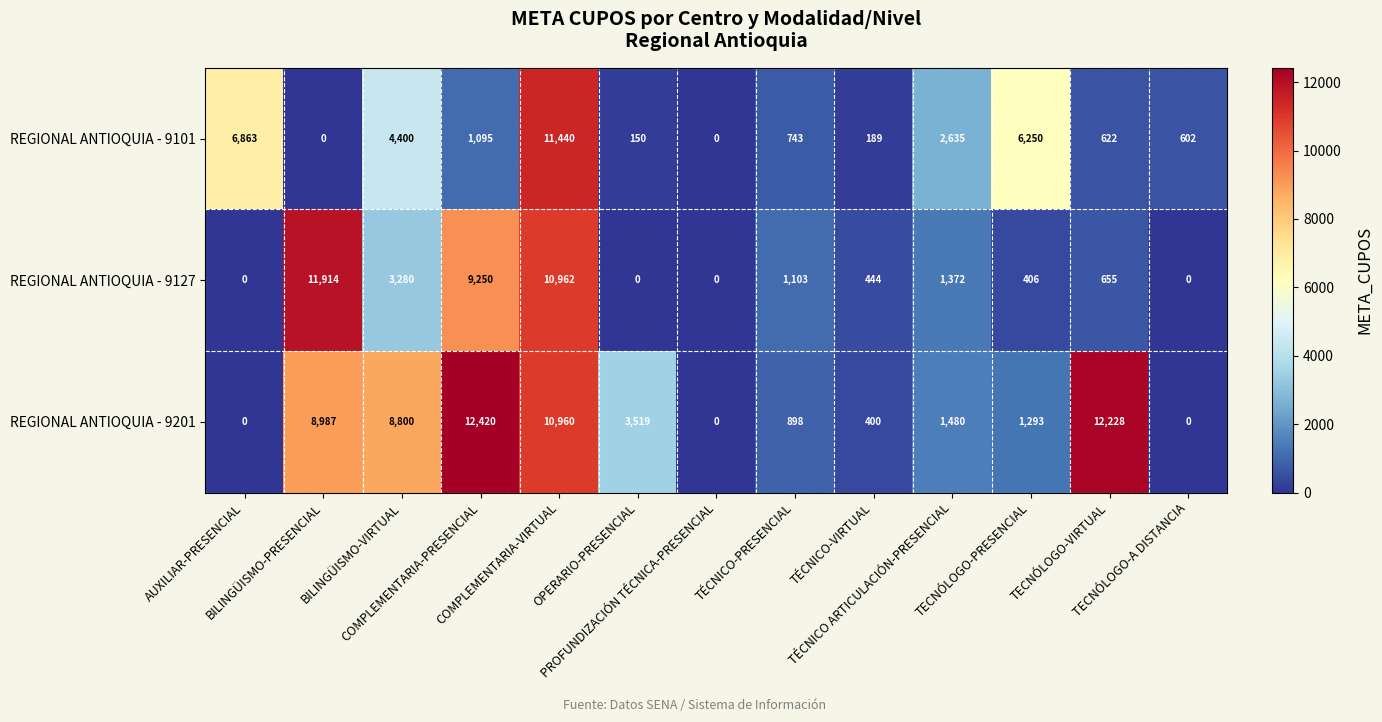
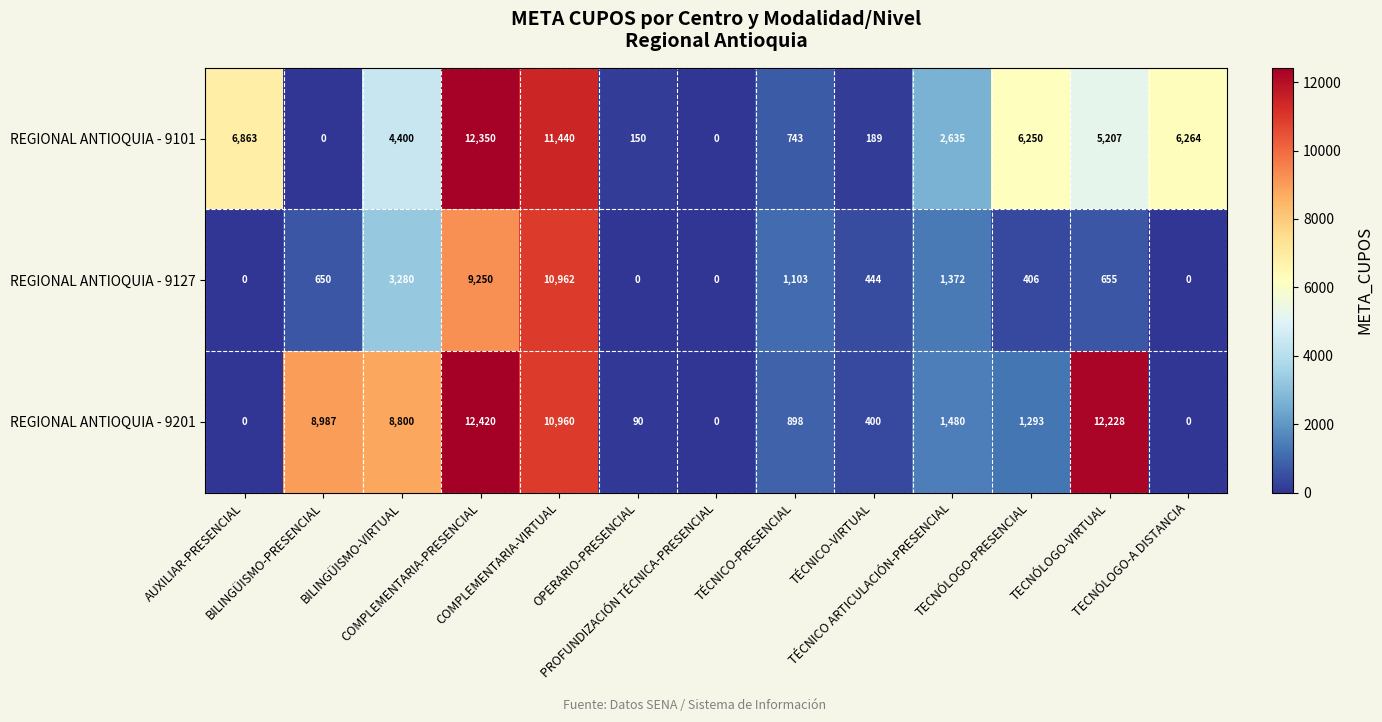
  {
    "REGIONAL ANTIOQUIA - 9101": {
      "AUXILIAR-PRESENCIAL": "6,863",
      "BILINGÜISMO-PRESENCIAL": "0",
      "BILINGÜISMO-VIRTUAL": "4,400",
-     "COMPLEMENTARIA-PRESENCIAL": "1,095",
+     "COMPLEMENTARIA-PRESENCIAL": "12,350",
      "COMPLEMENTARIA-VIRTUAL": "11,440",
      "OPERARIO-PRESENCIAL": "150",
      "PROFUNDIZACIÓN TÉCNICA-PRESENCIAL": "0",
      "TÉCNICO-PRESENCIAL": "743",
      "TÉCNICO-VIRTUAL": "189",
      "TÉCNICO ARTICULACIÓN-PRESENCIAL": "2,635",
      "TECNÓLOGO-PRESENCIAL": "6,250",
-     "TECNÓLOGO-VIRTUAL": "622",
-     "TECNÓLOGO-A DISTANCIA": "602"
+     "TECNÓLOGO-VIRTUAL": "5,207",
+     "TECNÓLOGO-A DISTANCIA": "6,264"
    },
    "REGIONAL ANTIOQUIA - 9127": {
      "AUXILIAR-PRESENCIAL": "0",
-     "BILINGÜISMO-PRESENCIAL": "11,914",
+     "BILINGÜISMO-PRESENCIAL": "650",
      "BILINGÜISMO-VIRTUAL": "3,280",
      "COMPLEMENTARIA-PRESENCIAL": "9,250",
      "COMPLEMENTARIA-VIRTUAL": "10,962",
      "OPERARIO-PRESENCIAL": "0",
      "PROFUNDIZACIÓN TÉCNICA-PRESENCIAL": "0",
      "TÉCNICO-PRESENCIAL": "1,103",
      "TÉCNICO-VIRTUAL": "444",
      "TÉCNICO ARTICULACIÓN-PRESENCIAL": "1,372",
      "TECNÓLOGO-PRESENCIAL": "406",
      "TECNÓLOGO-VIRTUAL": "655",
      "TECNÓLOGO-A DISTANCIA": "0"
    },
    "REGIONAL ANTIOQUIA - 9201": {
      "AUXILIAR-PRESENCIAL": "0",
      "BILINGÜISMO-PRESENCIAL": "8,987",
      "BILINGÜISMO-VIRTUAL": "8,800",
      "COMPLEMENTARIA-PRESENCIAL": "12,420",
      "COMPLEMENTARIA-VIRTUAL": "10,960",
-     "OPERARIO-PRESENCIAL": "3,519",
+     "OPERARIO-PRESENCIAL": "90",
      "PROFUNDIZACIÓN TÉCNICA-PRESENCIAL": "0",
      "TÉCNICO-PRESENCIAL": "898",
      "TÉCNICO-VIRTUAL": "400",
      "TÉCNICO ARTICULACIÓN-PRESENCIAL": "1,480",
      "TECNÓLOGO-PRESENCIAL": "1,293",
      "TECNÓLOGO-VIRTUAL": "12,228",
      "TECNÓLOGO-A DISTANCIA": "0"
    }
  }
